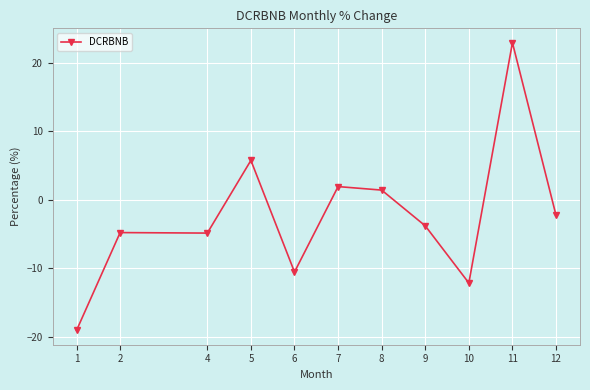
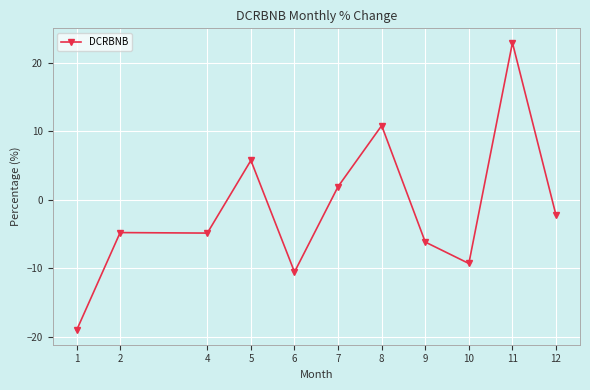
  {
    "1": -19,
    "2": -5,
    "4": -5,
    "5": 6,
    "6": -11,
    "7": 2,
-   "8": 1,
-   "9": -4,
-   "10": -12,
+   "8": 11,
+   "9": -6,
+   "10": -9,
    "11": 23,
    "12": -2
  }
